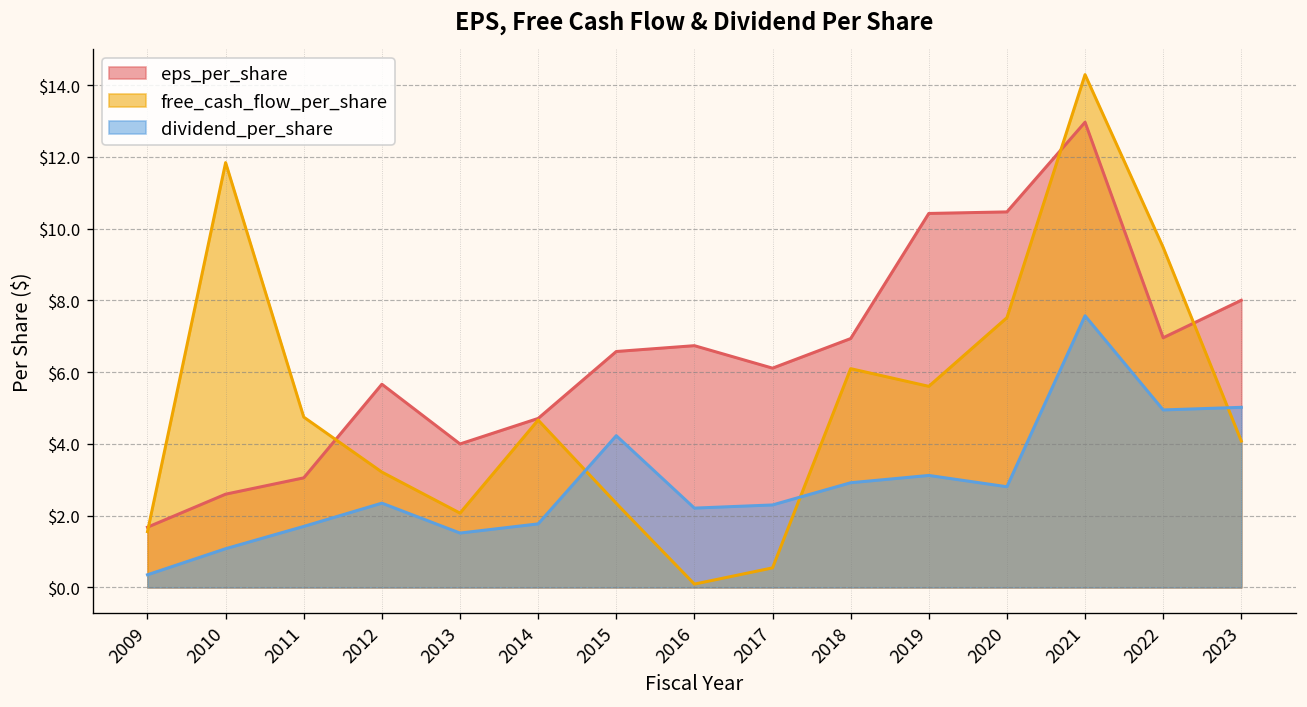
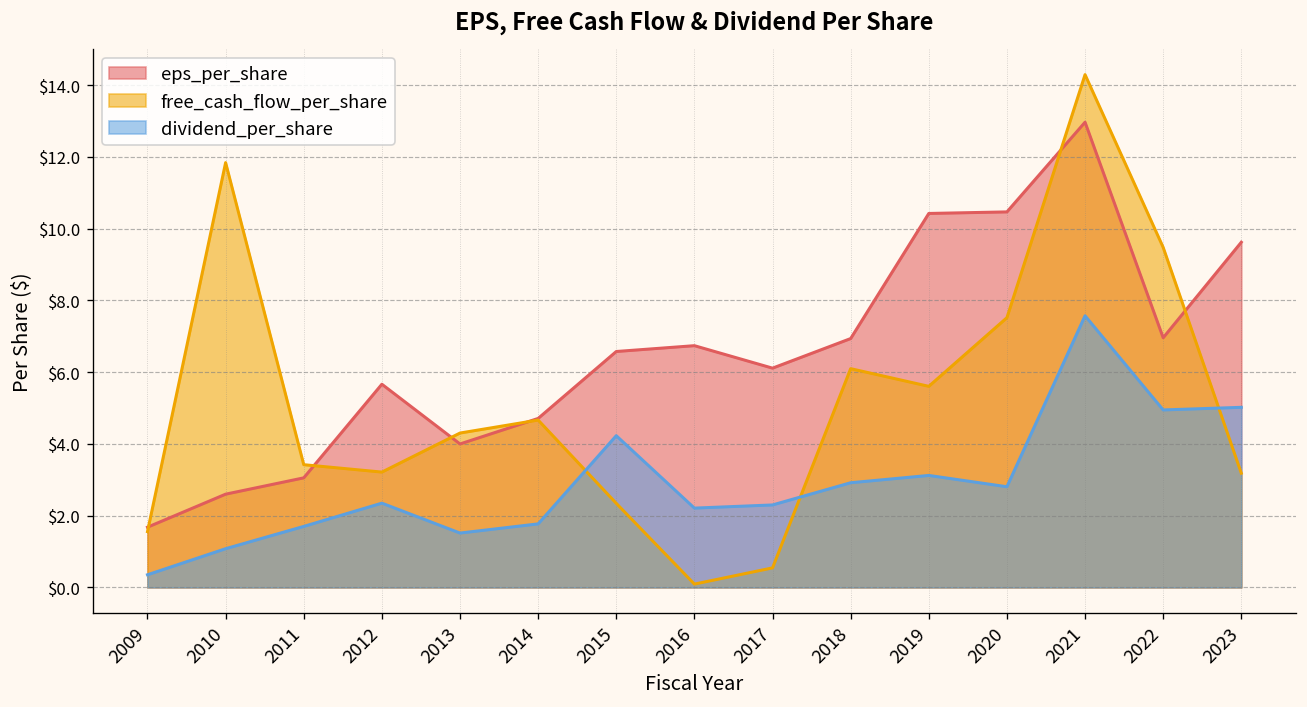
  {
    "eps_per_share": {
      "2009": "$1.7",
      "2010": "$2.6",
      "2011": "$3.1",
      "2012": "$5.7",
      "2013": "$4.0",
      "2015": "$6.6",
      "2016": "$6.7",
      "2017": "$6.1",
      "2018": "$6.9",
      "2019": "$10.4",
      "2020": "$10.5",
      "2021": "$13.0",
      "2022": "$7.0",
-     "2023": "$8.0"
+     "2023": "$9.6"
    },
    "free_cash_flow_per_share": {
      "2009": "$1.6",
      "2010": "$11.8",
-     "2011": "$4.7",
+     "2011": "$3.4",
      "2012": "$3.2",
-     "2013": "$2.1",
+     "2013": "$4.3",
      "2015": "$2.3",
      "2016": "$0.1",
      "2017": "$0.5",
      "2018": "$6.1",
      "2019": "$5.6",
      "2020": "$7.5",
      "2021": "$14.3",
      "2022": "$9.5",
-     "2023": "$4.1"
+     "2023": "$3.2"
    },
    "dividend_per_share": {
      "2009": "$0.4",
      "2010": "$1.1",
      "2011": "$1.7",
      "2012": "$2.3",
      "2013": "$1.5",
      "2014": "$1.8",
      "2015": "$4.2",
      "2016": "$2.2",
      "2017": "$2.3",
      "2018": "$2.9",
      "2019": "$3.1",
      "2020": "$2.8",
      "2021": "$7.6",
      "2022": "$4.9",
      "2023": "$5.0"
    }
  }
